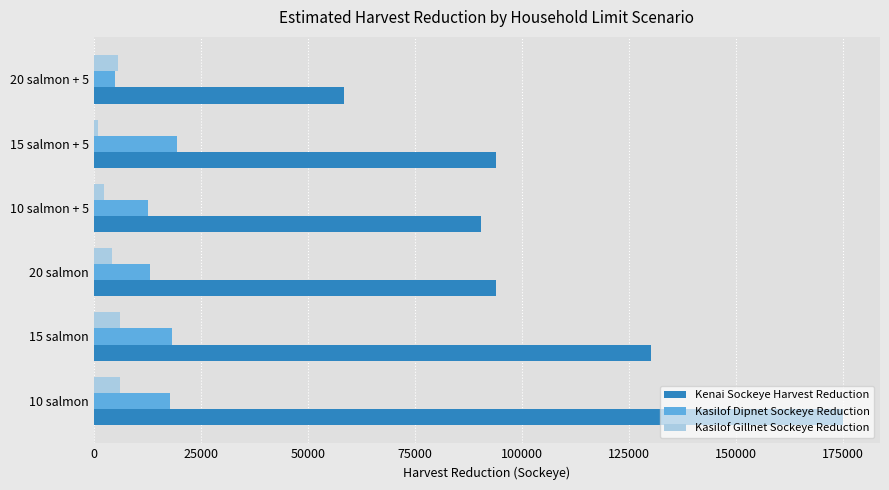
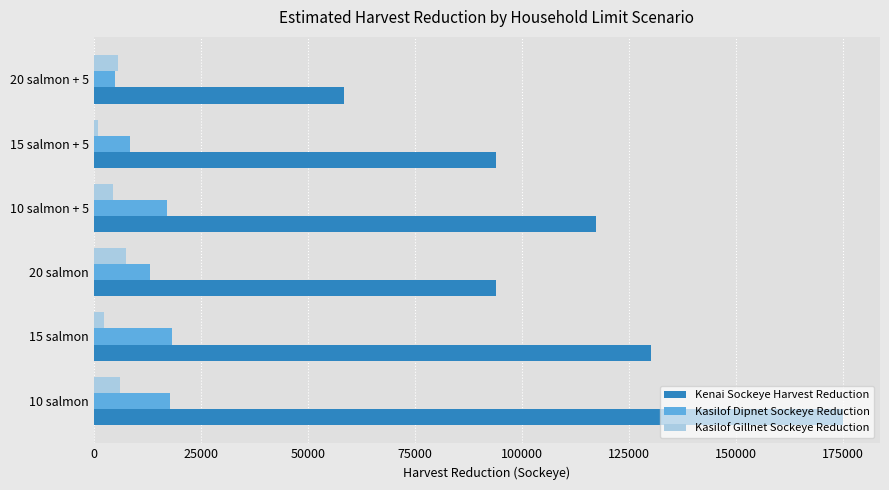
  {
    "Kenai Sockeye Harvest Reduction": {
      "20 salmon + 5": 58000,
      "15 salmon + 5": 94000,
-     "10 salmon + 5": 91000,
+     "10 salmon + 5": 117000,
      "20 salmon": 94000,
      "15 salmon": 130000
    },
    "Kasilof Dipnet Sockeye Reduction": {
      "20 salmon + 5": 5000,
-     "15 salmon + 5": 19000,
-     "10 salmon + 5": 13000,
+     "15 salmon + 5": 8000,
+     "10 salmon + 5": 17000,
      "20 salmon": 13000,
      "15 salmon": 18000,
      "10 salmon": 18000
    },
    "Kasilof Gillnet Sockeye Reduction": {
      "20 salmon + 5": 6000,
      "15 salmon + 5": 1000,
-     "10 salmon + 5": 2000,
-     "20 salmon": 4000,
-     "15 salmon": 6000,
+     "10 salmon + 5": 4000,
+     "20 salmon": 7000,
+     "15 salmon": 2000,
      "10 salmon": 6000
    }
  }
